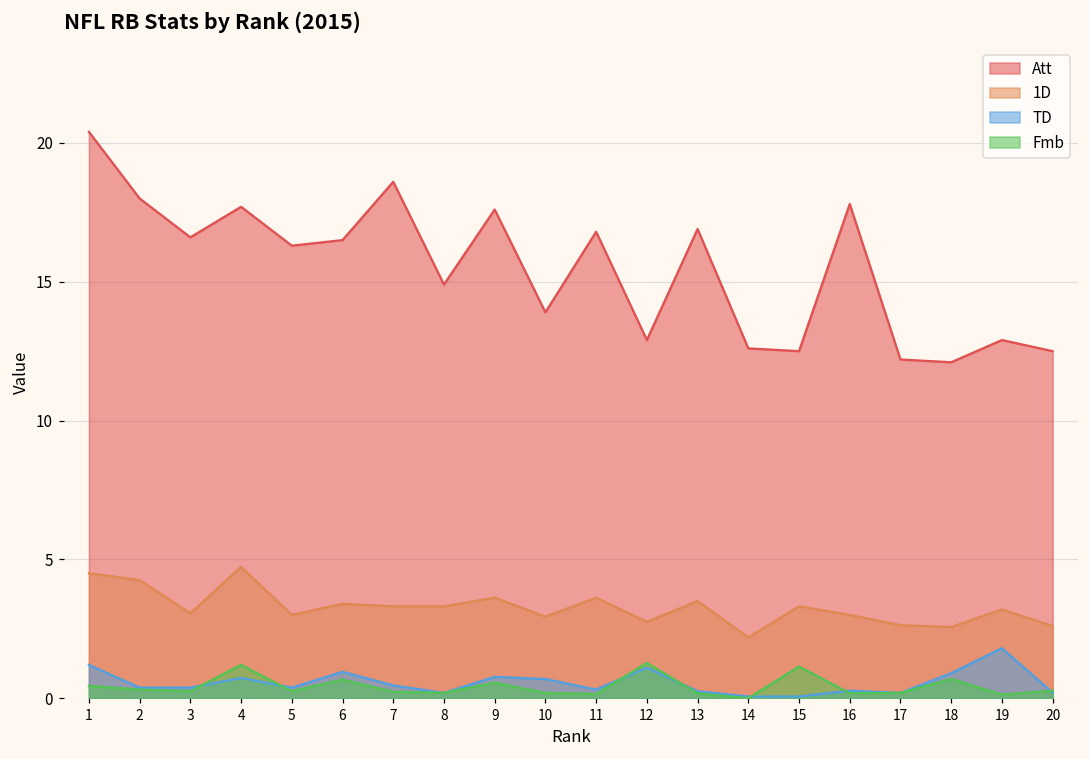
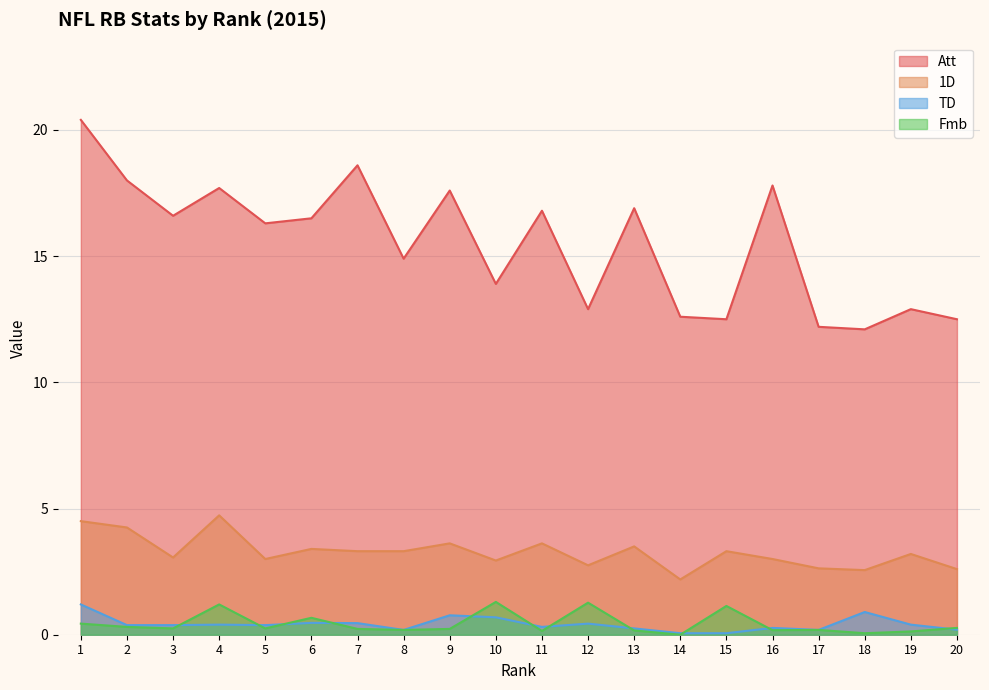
  {
    "TD": {
      "1": 1.2,
      "3": 0.4,
-     "4": 0.7,
+     "4": 0.4,
      "5": 0.4,
-     "6": 1.0,
+     "6": 0.5,
      "7": 0.5,
      "9": 0.8,
      "10": 0.7,
      "11": 0.3,
-     "12": 1.1,
+     "12": 0.4,
      "15": 0.1,
      "18": 0.9,
-     "19": 1.8
+     "19": 0.4
    },
    "Fmb": {
      "1": 0.4,
      "3": 0.3,
      "4": 1.2,
      "5": 0.3,
      "6": 0.7,
      "7": 0.2,
-     "9": 0.6,
-     "10": 0.2,
+     "9": 0.2,
+     "10": 1.3,
      "11": 0.2,
      "12": 1.3,
      "15": 1.1,
-     "18": 0.7,
+     "18": 0.1,
      "19": 0.1
    }
  }
